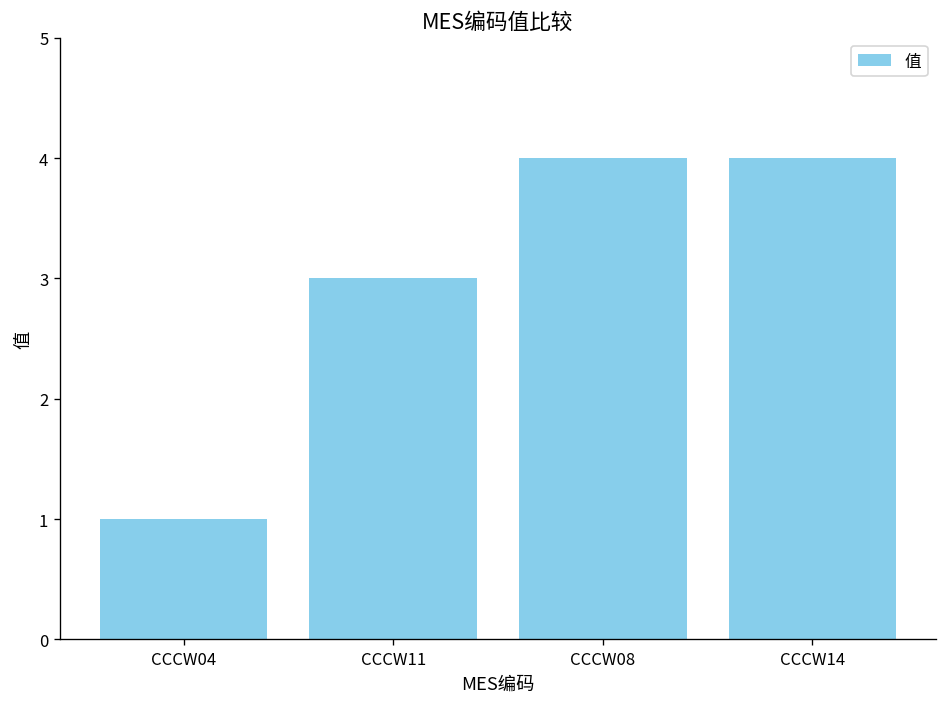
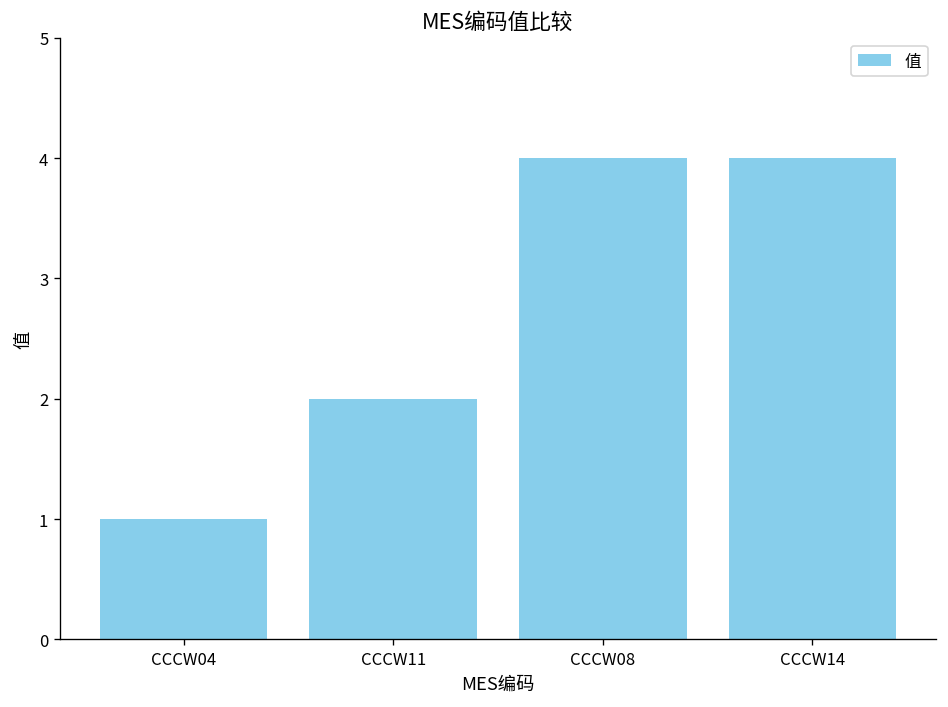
  {
    "CCCW04": 1,
-   "CCCW11": 3,
+   "CCCW11": 2,
    "CCCW08": 4,
    "CCCW14": 4
  }
